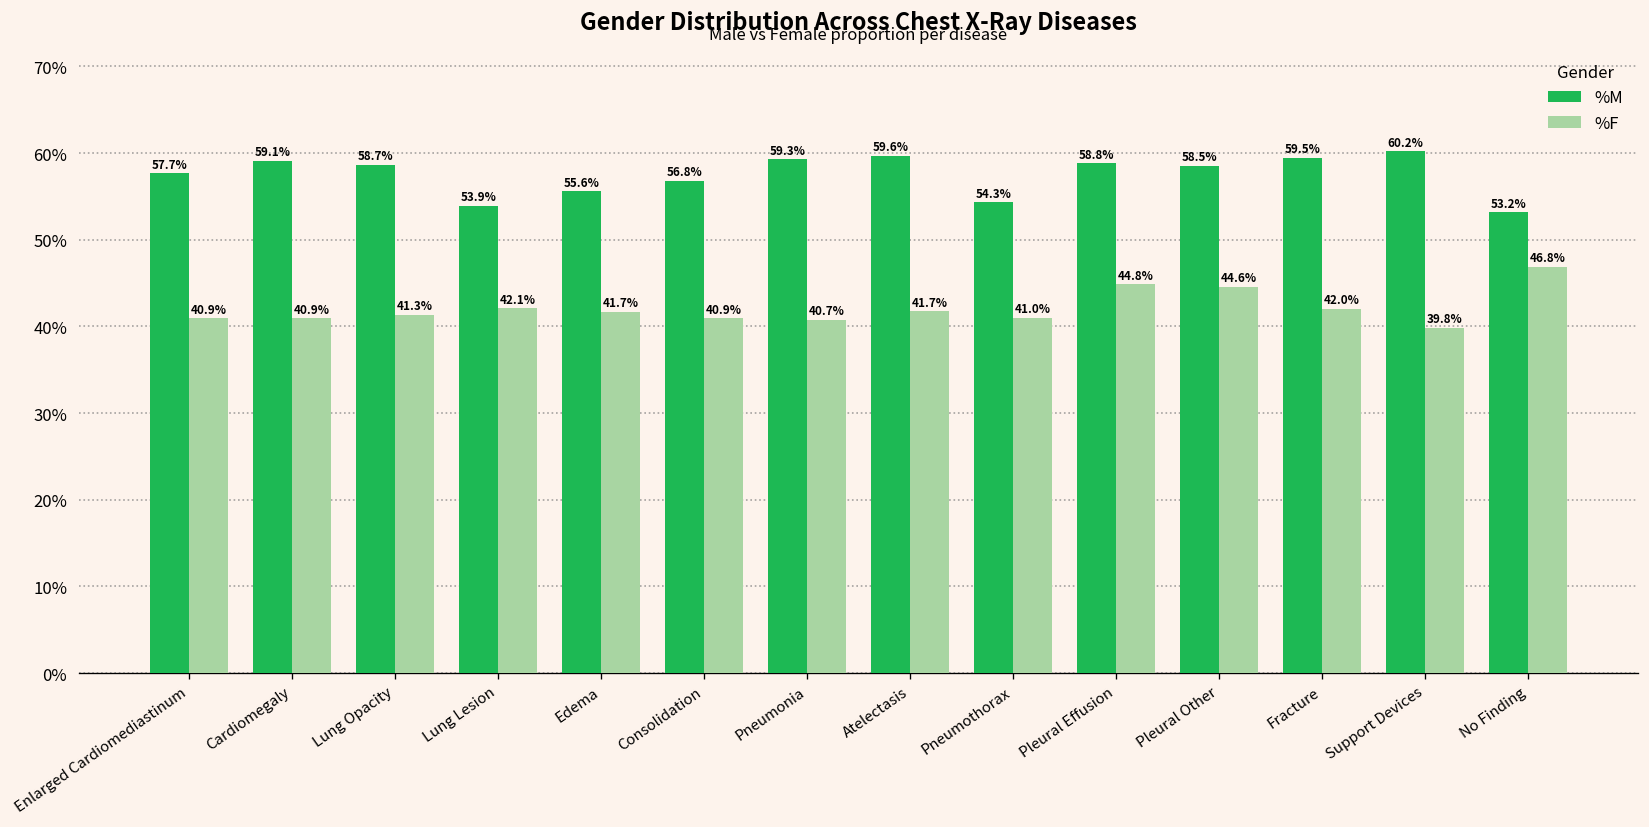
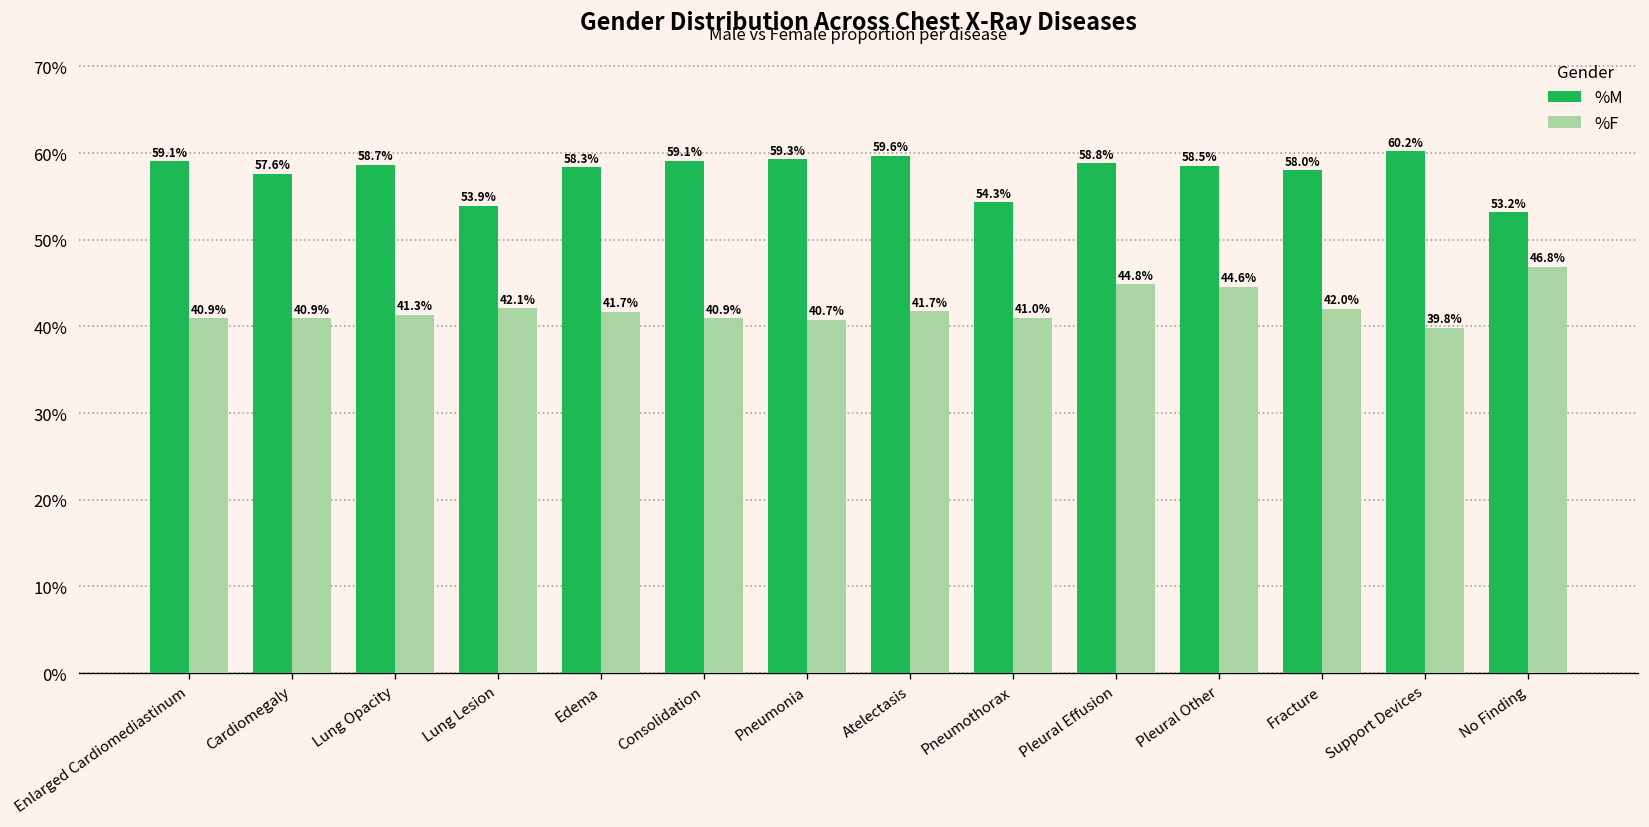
  {
    "%M": {
-     "Enlarged Cardiomediastinum": "57.7%",
-     "Cardiomegaly": "59.1%",
+     "Enlarged Cardiomediastinum": "59.1%",
+     "Cardiomegaly": "57.6%",
      "Lung Opacity": "58.7%",
      "Lung Lesion": "53.9%",
-     "Edema": "55.6%",
-     "Consolidation": "56.8%",
+     "Edema": "58.3%",
+     "Consolidation": "59.1%",
      "Pneumonia": "59.3%",
      "Atelectasis": "59.6%",
      "Pneumothorax": "54.3%",
      "Pleural Effusion": "58.8%",
      "Pleural Other": "58.5%",
-     "Fracture": "59.5%",
+     "Fracture": "58.0%",
      "Support Devices": "60.2%",
      "No Finding": "53.2%"
    },
    "%F": {
      "Enlarged Cardiomediastinum": "40.9%",
      "Cardiomegaly": "40.9%",
      "Lung Opacity": "41.3%",
      "Lung Lesion": "42.1%",
      "Edema": "41.7%",
      "Consolidation": "40.9%",
      "Pneumonia": "40.7%",
      "Atelectasis": "41.7%",
      "Pneumothorax": "41.0%",
      "Pleural Effusion": "44.8%",
      "Pleural Other": "44.6%",
      "Fracture": "42.0%",
      "Support Devices": "39.8%",
      "No Finding": "46.8%"
    }
  }
